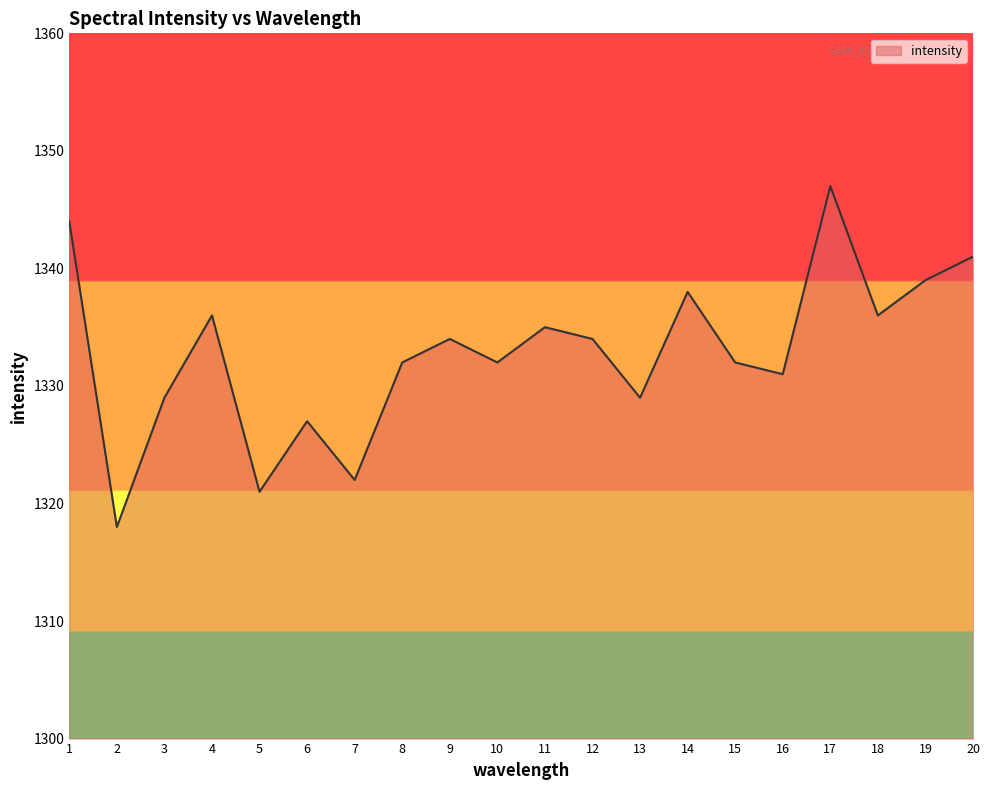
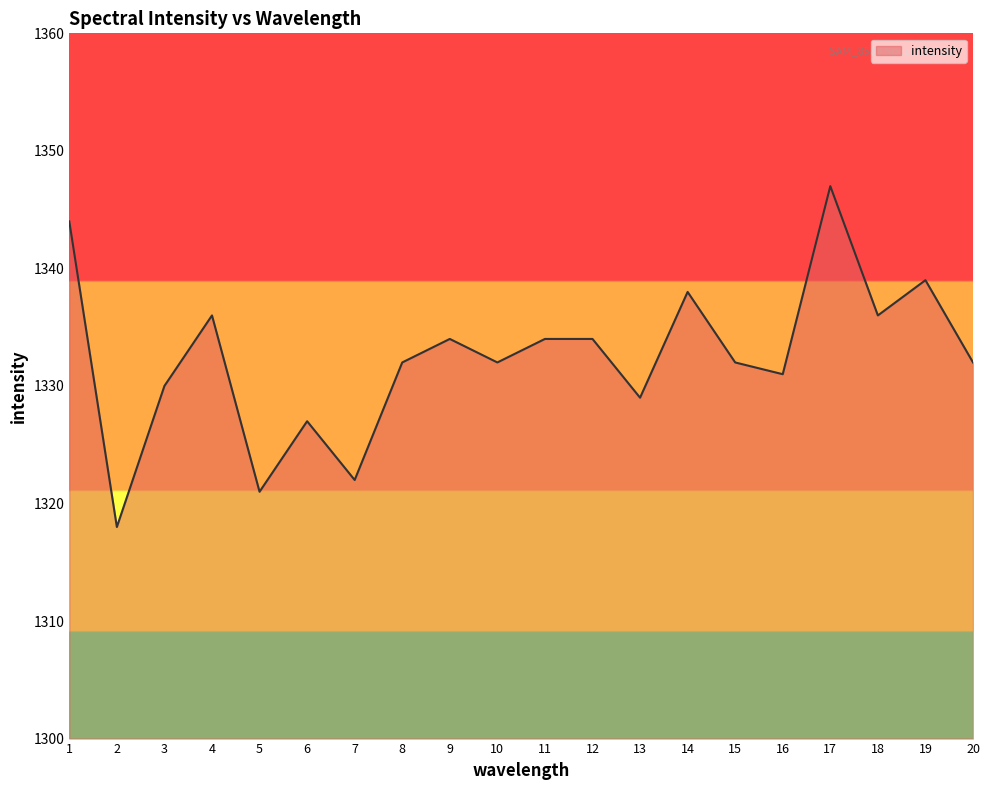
  {
    "1": 1344,
    "2": 1318,
-   "3": 1329,
+   "3": 1330,
    "4": 1336,
    "5": 1321,
    "6": 1327,
    "7": 1322,
    "8": 1332,
    "9": 1334,
    "10": 1332,
-   "11": 1335,
+   "11": 1334,
    "12": 1334,
    "13": 1329,
    "14": 1338,
    "15": 1332,
    "16": 1331,
    "17": 1347,
    "18": 1336,
    "19": 1339,
-   "20": 1341
+   "20": 1332
  }
